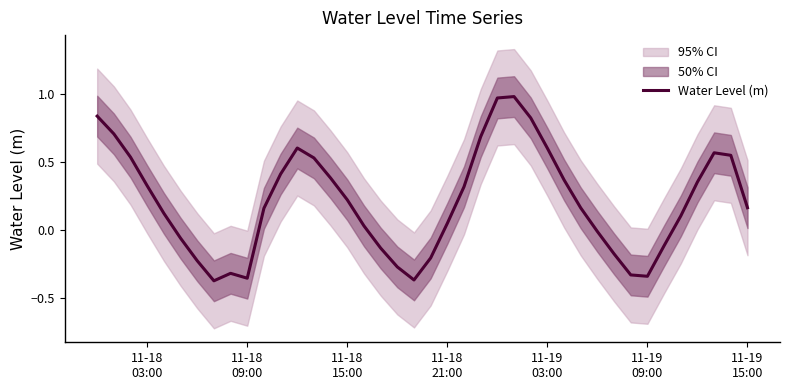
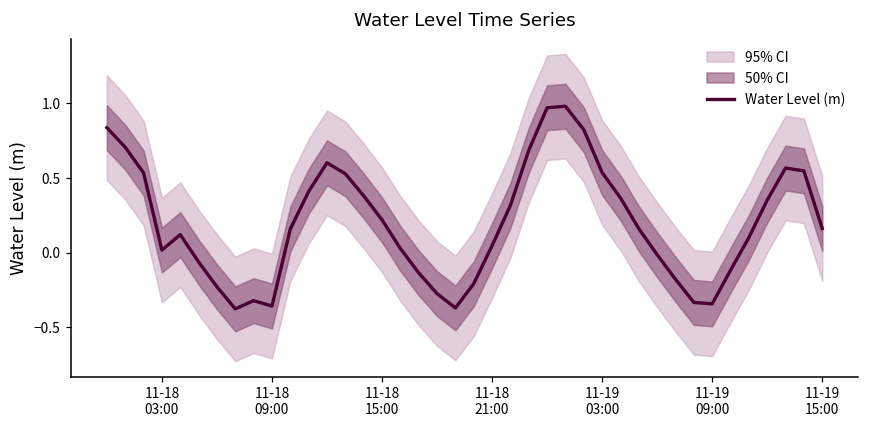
  {
    "Water Level (m)": {
-     "11-18 03:00": 0.32,
+     "11-18 03:00": 0.02,
      "11-18 09:00": -0.36,
      "11-18 15:00": 0.22,
      "11-18 21:00": 0.05,
-     "11-19 03:00": 0.60,
+     "11-19 03:00": 0.54,
      "11-19 09:00": -0.34,
      "11-19 15:00": 0.16
    }
  }
